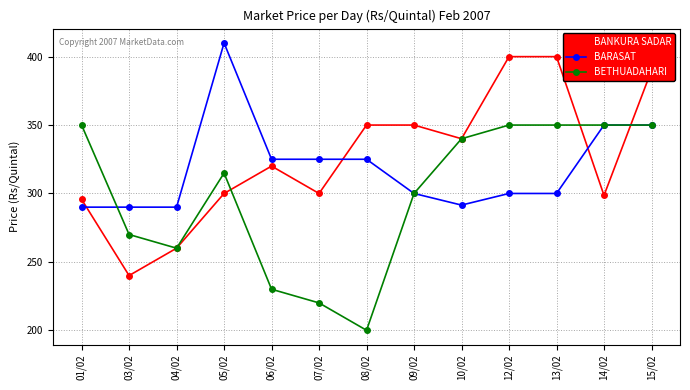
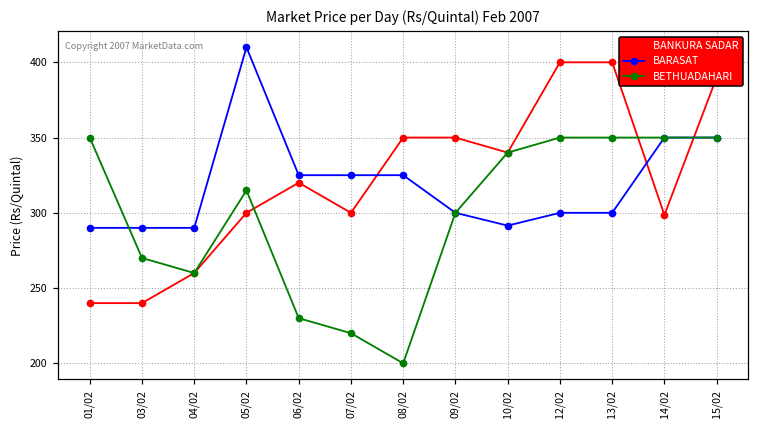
  {
    "BANKURA SADAR": {
-     "01/02": 296,
+     "01/02": 240,
      "03/02": 240,
      "05/02": 300,
      "06/02": 320,
      "07/02": 300,
      "08/02": 350,
      "09/02": 350,
      "12/02": 400,
      "13/02": 400,
      "14/02": 299
    },
    "BARASAT": {
      "01/02": 290,
      "03/02": 290,
      "04/02": 290,
      "05/02": 410,
      "06/02": 325,
      "07/02": 325,
      "08/02": 325,
      "10/02": 292,
      "12/02": 300,
      "13/02": 300
    },
    "BETHUADAHARI": {
      "01/02": 350,
      "03/02": 270,
      "05/02": 315,
      "06/02": 230,
      "07/02": 220,
      "08/02": 200,
      "12/02": 350,
      "13/02": 350
    }
  }
